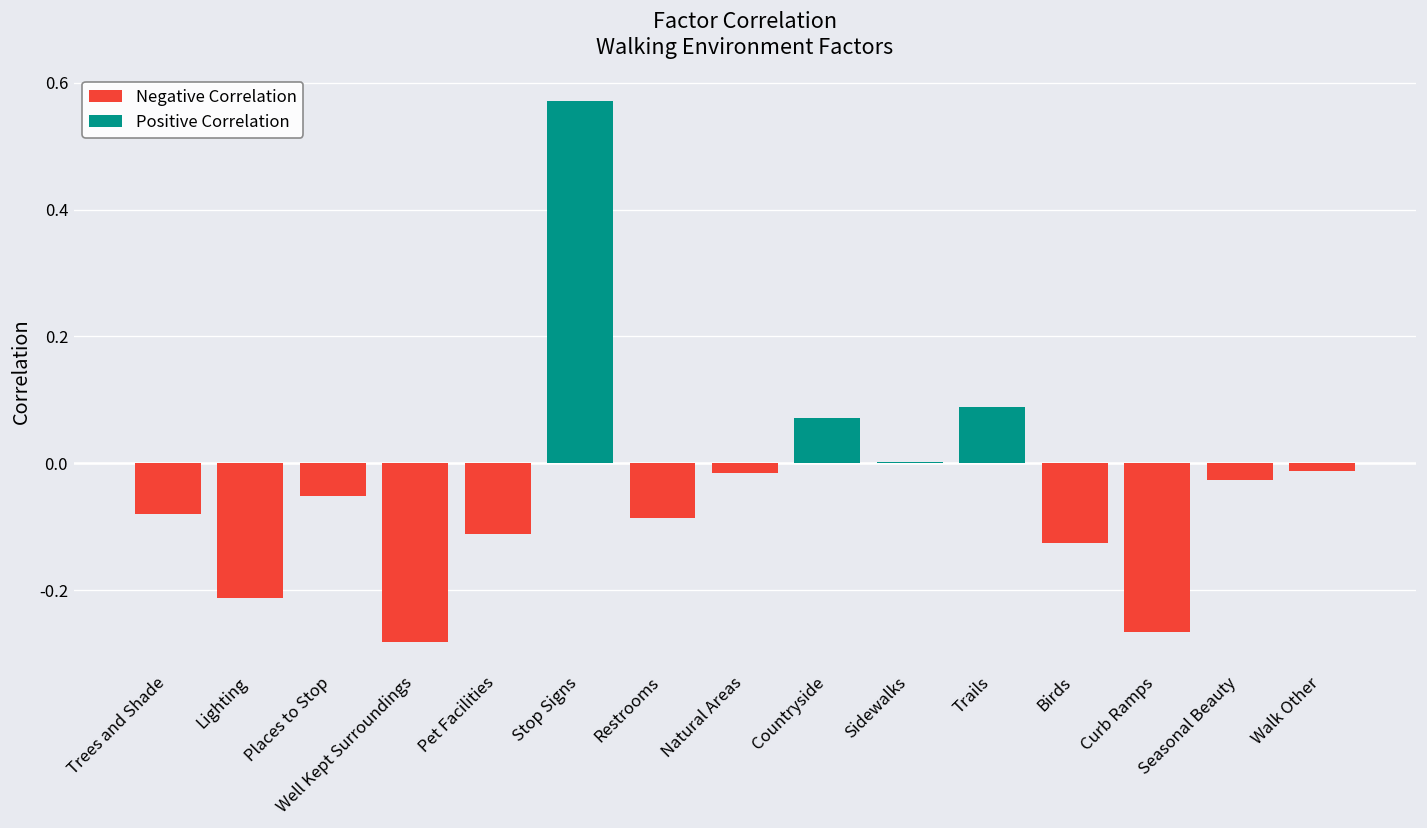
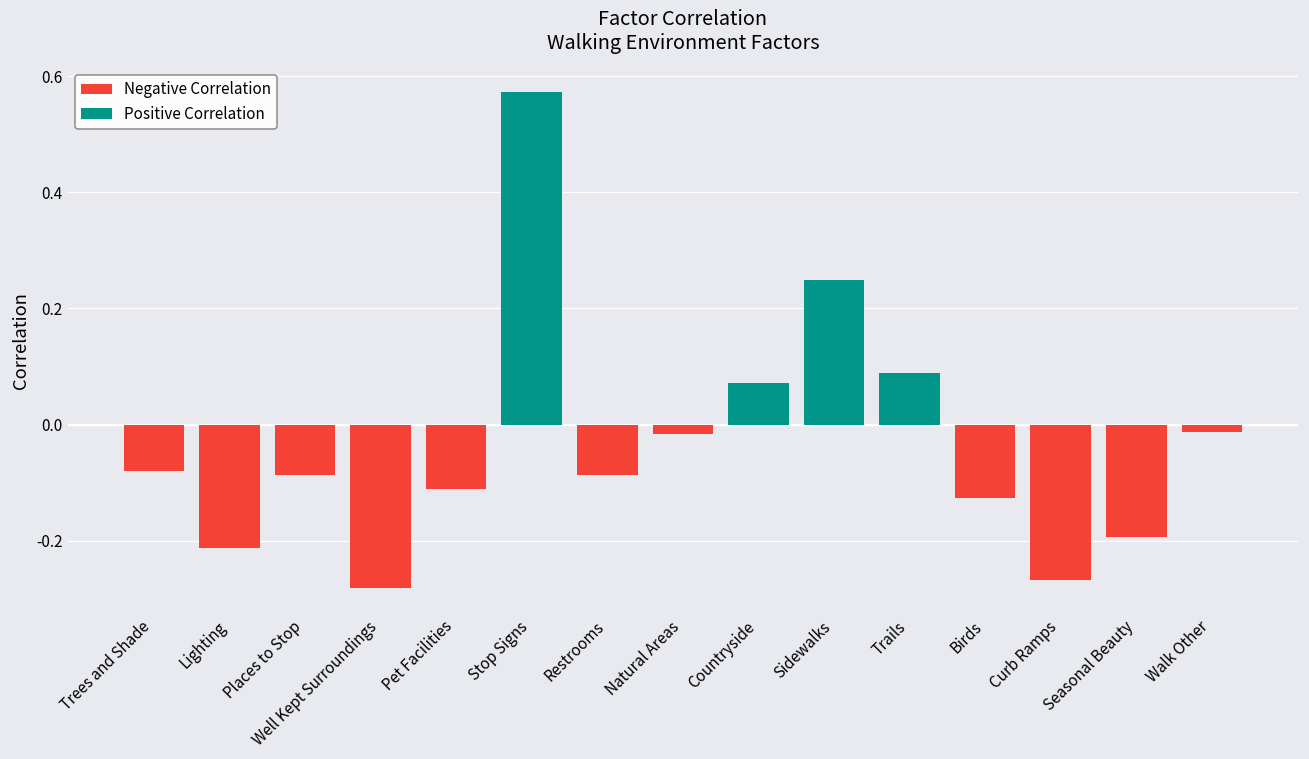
  {
    "Trees and Shade": -0.08,
    "Lighting": -0.21,
-   "Places to Stop": -0.05,
+   "Places to Stop": -0.09,
    "Well Kept Surroundings": -0.28,
    "Pet Facilities": -0.11,
    "Stop Signs": 0.57,
    "Restrooms": -0.09,
    "Natural Areas": -0.02,
    "Countryside": 0.07,
-   "Sidewalks": 0.00,
+   "Sidewalks": 0.25,
    "Trails": 0.09,
    "Birds": -0.13,
    "Curb Ramps": -0.27,
-   "Seasonal Beauty": -0.03,
+   "Seasonal Beauty": -0.19,
    "Walk Other": -0.01
  }
